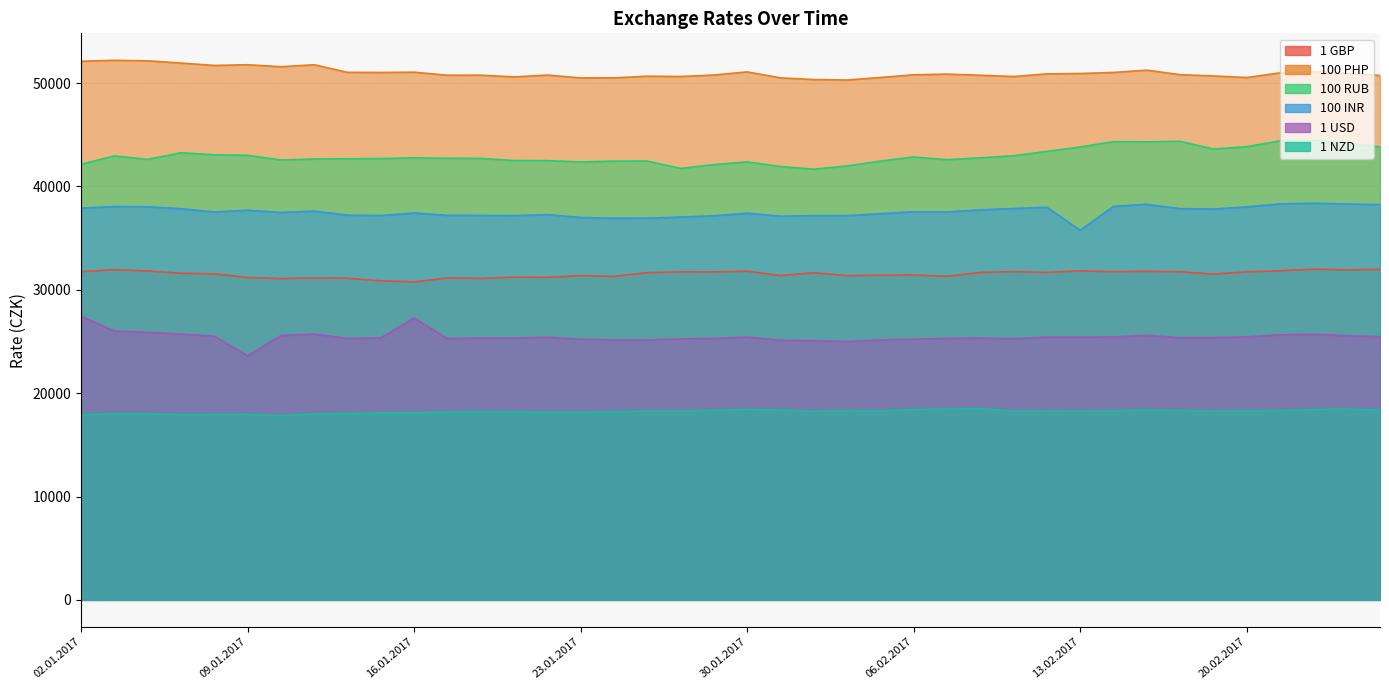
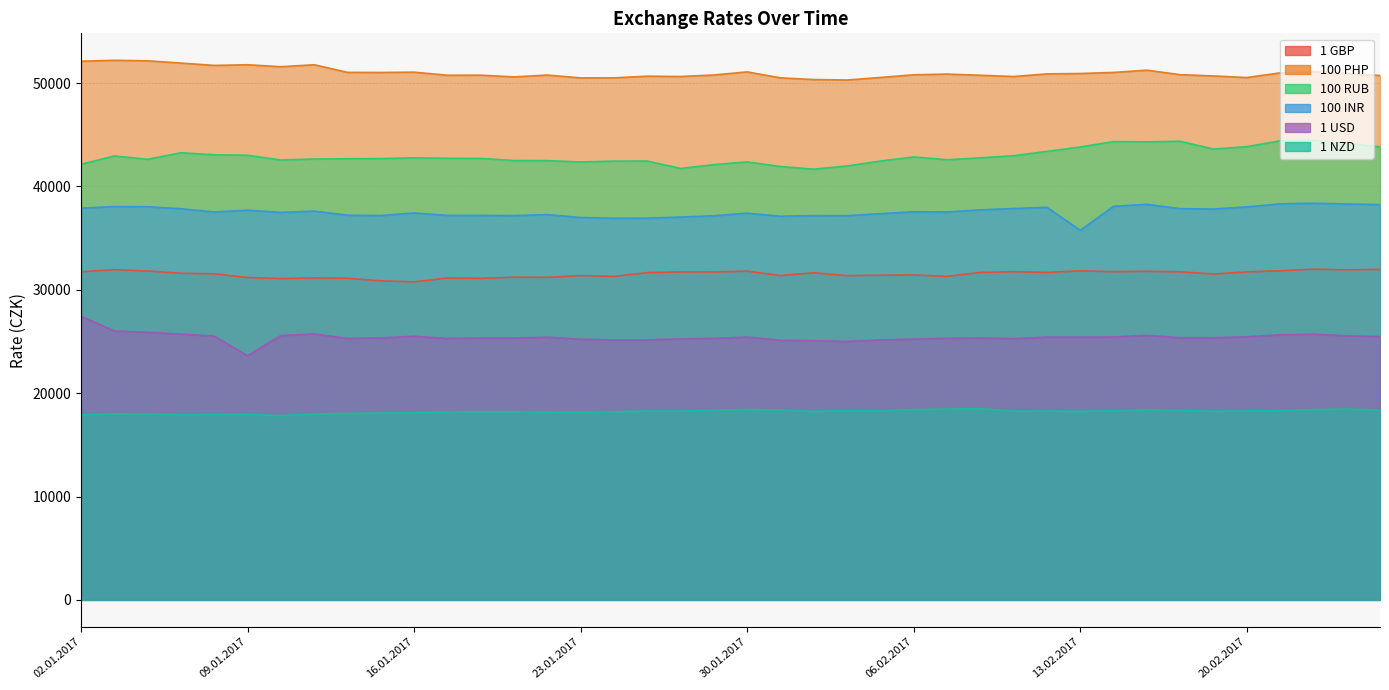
  {
    "100 INR": {
      "02.01.2017": 37900,
      "09.01.2017": 37700,
      "16.01.2017": 37400,
      "23.01.2017": 37000,
      "30.01.2017": 37400,
      "06.02.2017": 37600,
      "13.02.2017": 35800,
      "20.02.2017": 38000
    },
    "1 USD": {
      "02.01.2017": 27400,
      "09.01.2017": 23600,
-     "16.01.2017": 27300,
+     "16.01.2017": 25500,
      "23.01.2017": 25200,
      "30.01.2017": 25400,
      "06.02.2017": 25200,
      "13.02.2017": 25400,
      "20.02.2017": 25400
    }
  }
